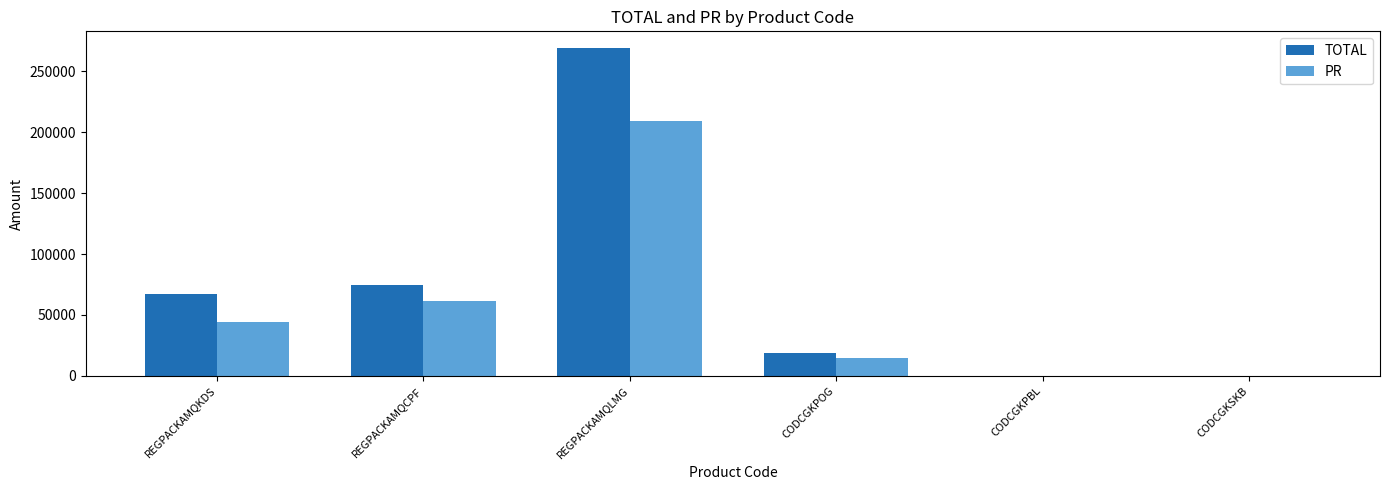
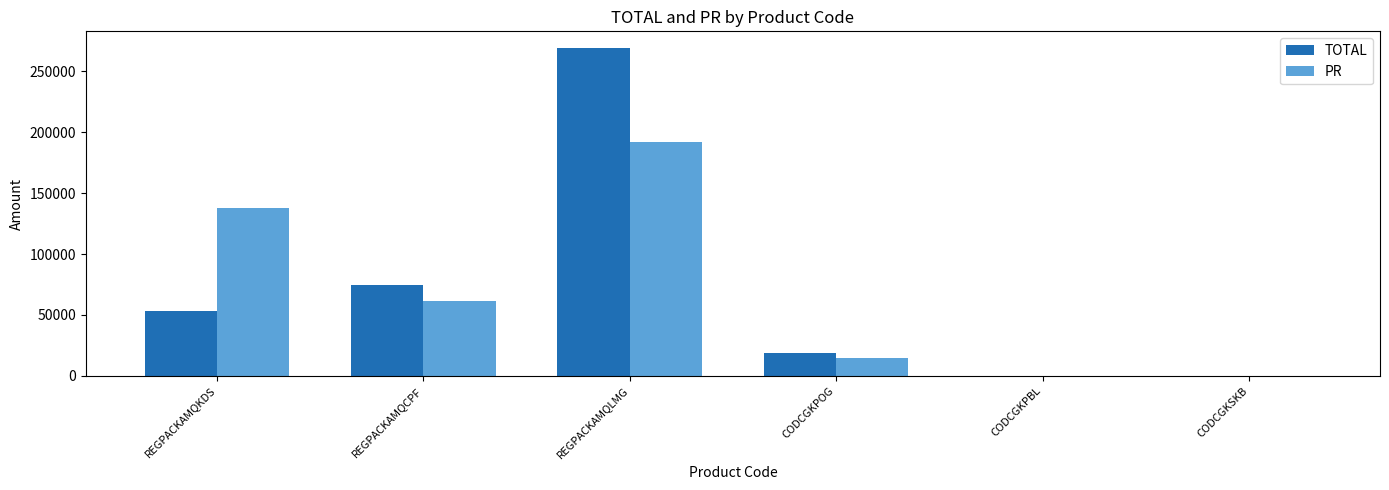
  {
    "TOTAL": {
-     "REGPACKAMQKDS": 67000,
+     "REGPACKAMQKDS": 53000,
      "REGPACKAMQCPF": 75000,
      "REGPACKAMQLMG": 270000,
      "CODCGKPOG": 19000,
      "CODCGKPBL": 0,
      "CODCGKSKB": 0
    },
    "PR": {
-     "REGPACKAMQKDS": 44000,
+     "REGPACKAMQKDS": 138000,
      "REGPACKAMQCPF": 62000,
-     "REGPACKAMQLMG": 210000,
+     "REGPACKAMQLMG": 192000,
      "CODCGKPOG": 15000,
      "CODCGKPBL": 0,
      "CODCGKSKB": 0
    }
  }
